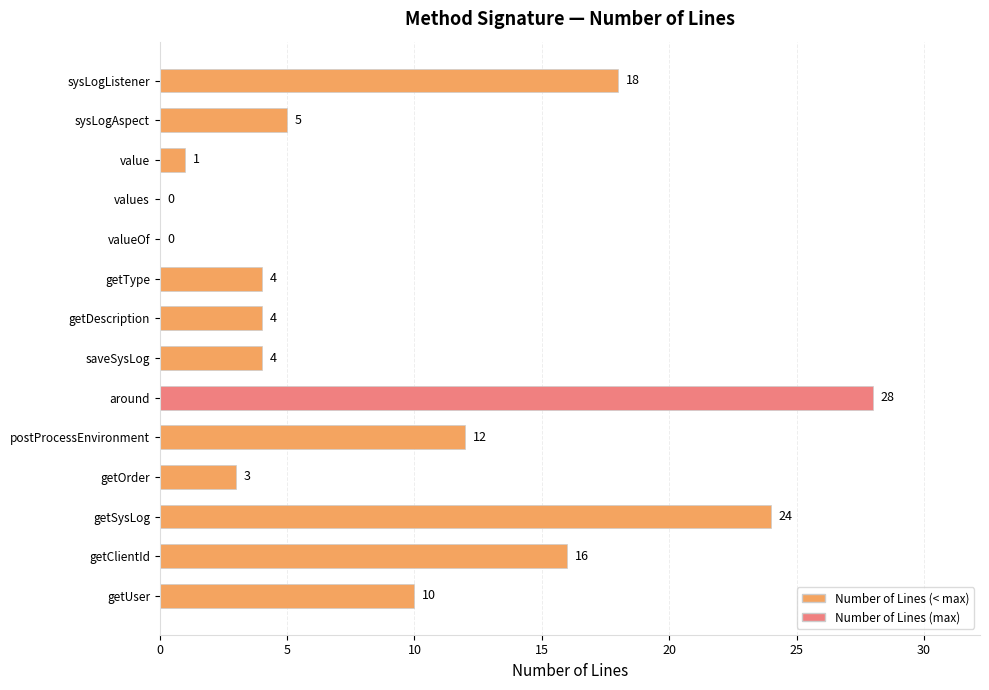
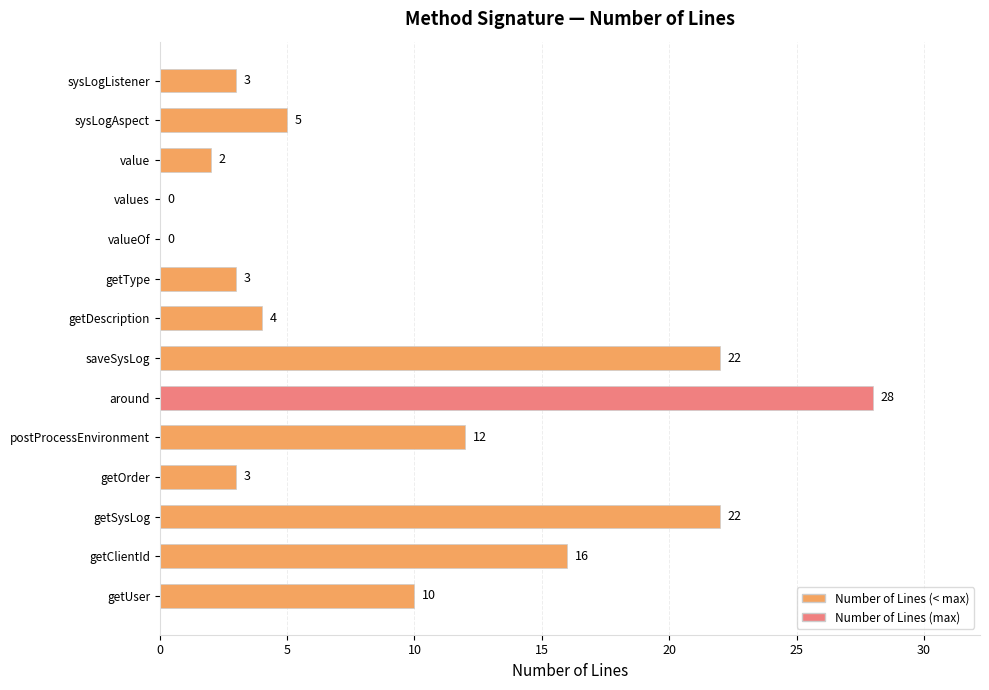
  {
-   "sysLogListener": 18,
+   "sysLogListener": 3,
    "sysLogAspect": 5,
-   "value": 1,
+   "value": 2,
    "values": 0,
    "valueOf": 0,
-   "getType": 4,
+   "getType": 3,
    "getDescription": 4,
-   "saveSysLog": 4,
+   "saveSysLog": 22,
    "around": 28,
    "postProcessEnvironment": 12,
    "getOrder": 3,
-   "getSysLog": 24,
+   "getSysLog": 22,
    "getClientId": 16,
    "getUser": 10
  }
